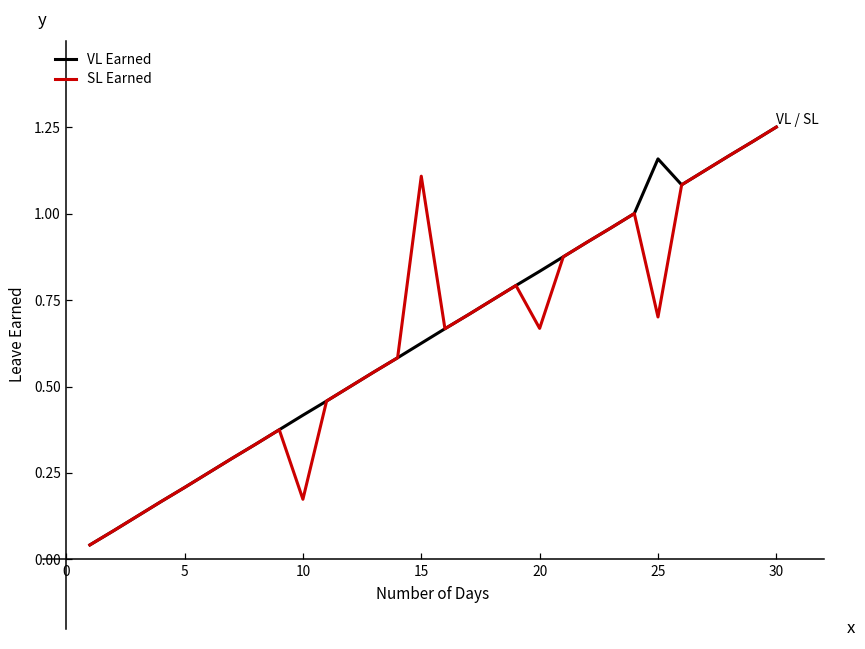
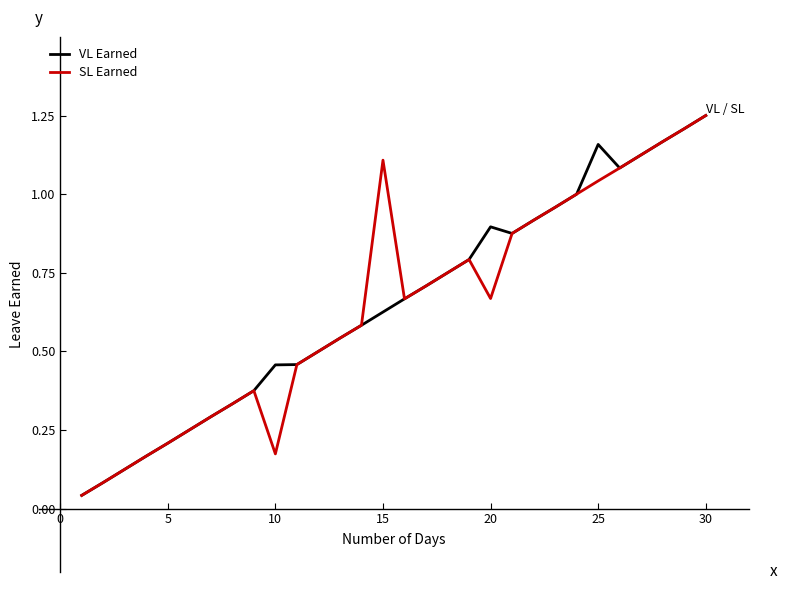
  {
    "VL Earned": {
-     "10": 0.42,
+     "10": 0.46,
      "15": 0.63,
-     "20": 0.83,
+     "20": 0.90,
      "25": 1.16
    },
    "SL Earned": {
      "10": 0.17,
      "15": 1.11,
      "20": 0.67,
-     "25": 0.70
+     "25": 1.04
    }
  }
